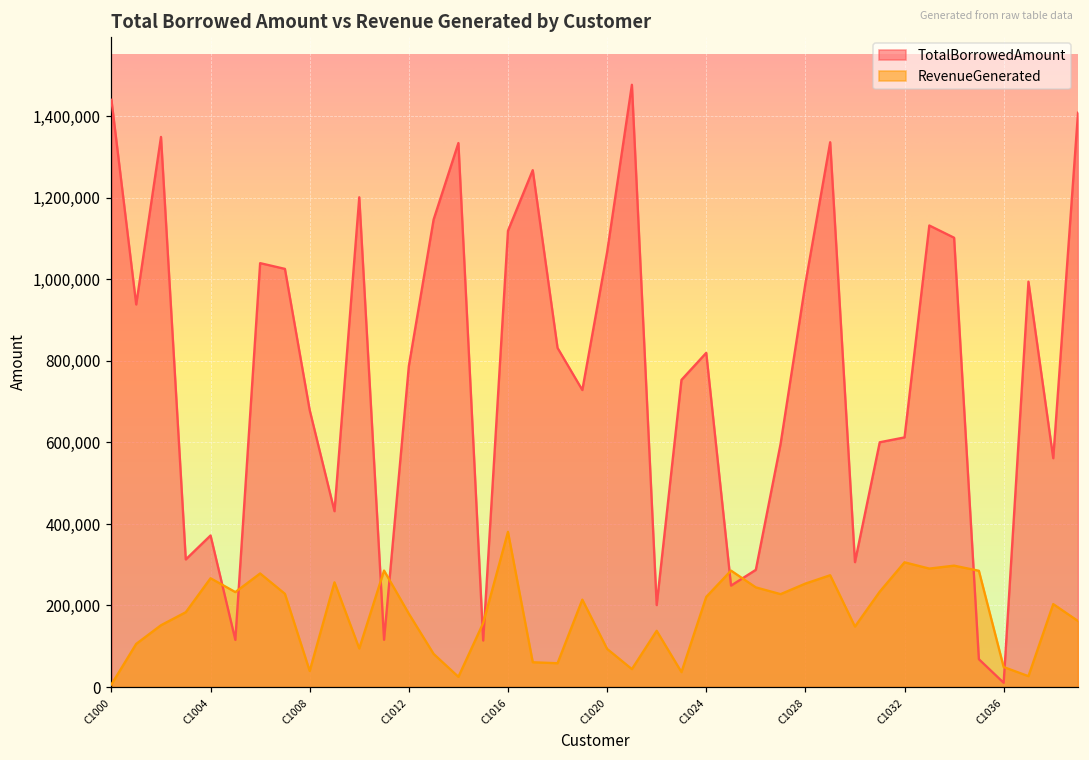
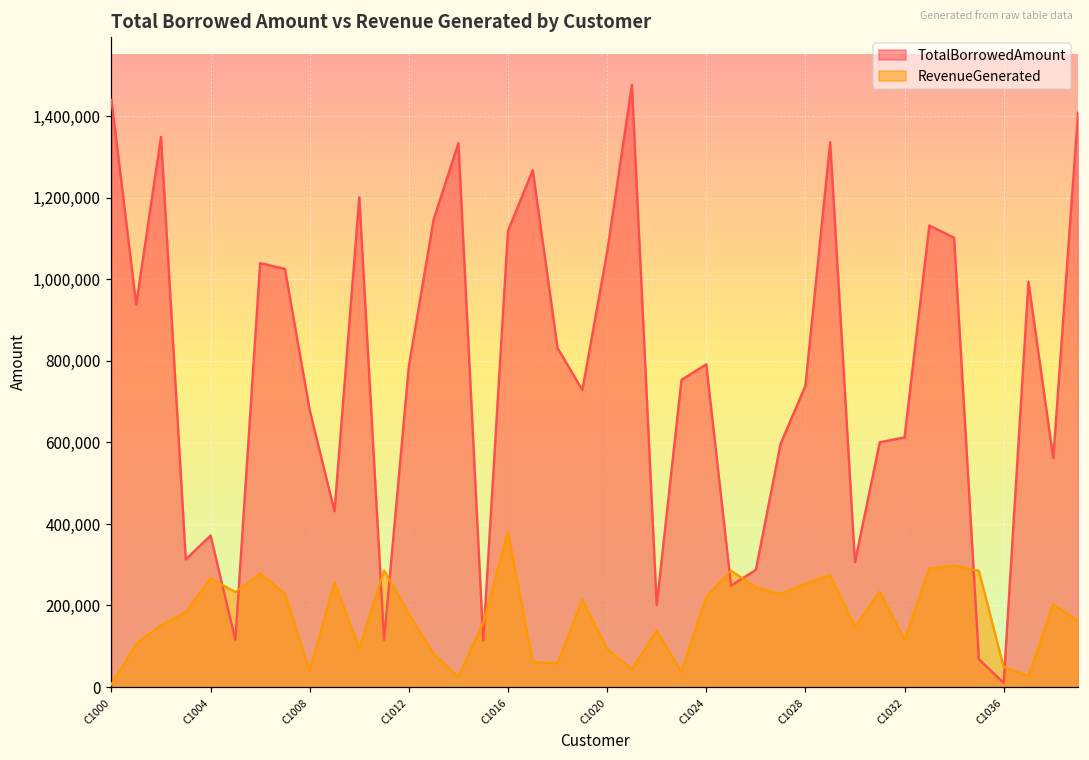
  {
    "TotalBorrowedAmount": {
      "C1000": "1,440,000",
      "C1004": "370,000",
      "C1008": "680,000",
      "C1012": "790,000",
      "C1016": "1,120,000",
      "C1020": "1,070,000",
-     "C1024": "820,000",
-     "C1028": "990,000",
+     "C1024": "790,000",
+     "C1028": "740,000",
      "C1032": "610,000",
      "C1036": "10,000"
    },
    "RevenueGenerated": {
      "C1000": "10,000",
      "C1004": "270,000",
      "C1008": "40,000",
      "C1012": "180,000",
      "C1016": "380,000",
      "C1020": "90,000",
      "C1024": "220,000",
      "C1028": "250,000",
-     "C1032": "310,000",
+     "C1032": "120,000",
      "C1036": "50,000"
    }
  }
